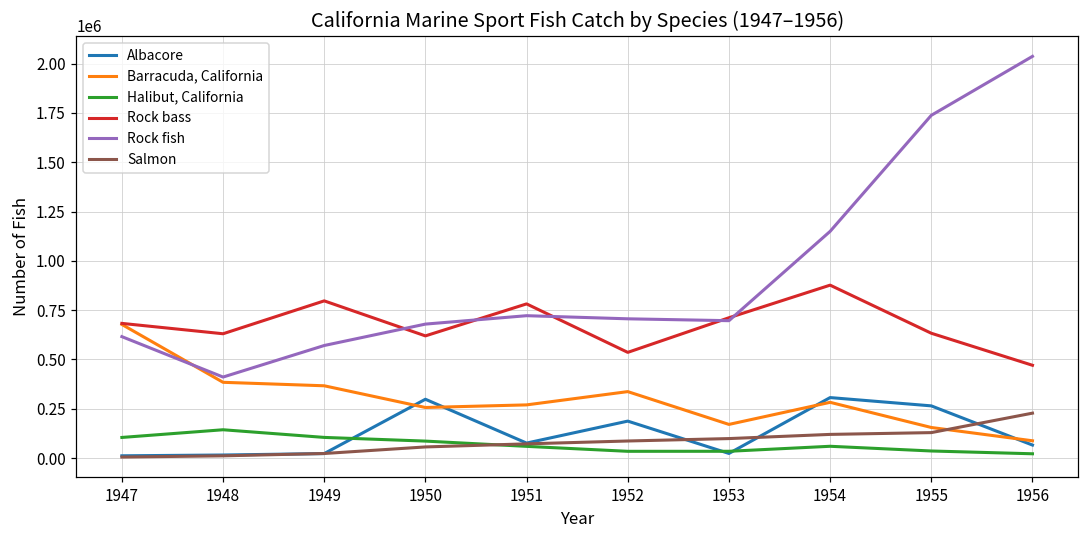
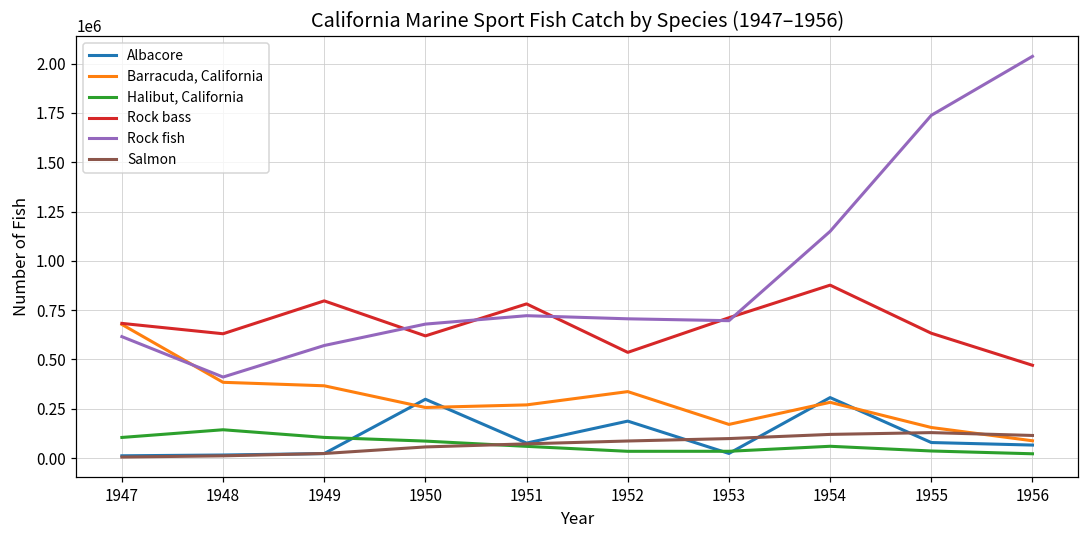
  {
    "Albacore": {
      "1950": 300000,
      "1952": 190000,
      "1954": 310000,
-     "1955": 260000,
+     "1955": 80000,
      "1956": 70000
    },
    "Barracuda, California": {
      "1948": 380000,
      "1949": 370000,
      "1950": 260000,
      "1951": 270000,
      "1952": 340000,
      "1953": 170000,
      "1954": 280000,
      "1955": 150000,
      "1956": 90000
    },
    "Halibut, California": {
      "1947": 100000,
      "1948": 140000,
      "1949": 100000,
      "1950": 90000,
      "1952": 30000,
      "1954": 60000,
      "1955": 40000,
      "1956": 20000
    },
    "Rock bass": {
      "1948": 630000,
      "1949": 800000,
      "1950": 620000,
      "1951": 780000,
      "1952": 540000,
      "1953": 710000,
      "1954": 880000,
      "1955": 630000,
      "1956": 470000
    },
    "Rock fish": {
      "1947": 620000,
      "1948": 410000,
      "1949": 570000,
      "1950": 680000,
      "1951": 720000,
      "1952": 710000,
      "1953": 700000,
      "1954": 1150000,
      "1955": 1740000,
      "1956": 2040000
    },
    "Salmon": {
      "1950": 60000,
      "1952": 90000,
      "1953": 100000,
      "1954": 120000,
      "1955": 130000,
-     "1956": 230000
+     "1956": 110000
    }
  }
